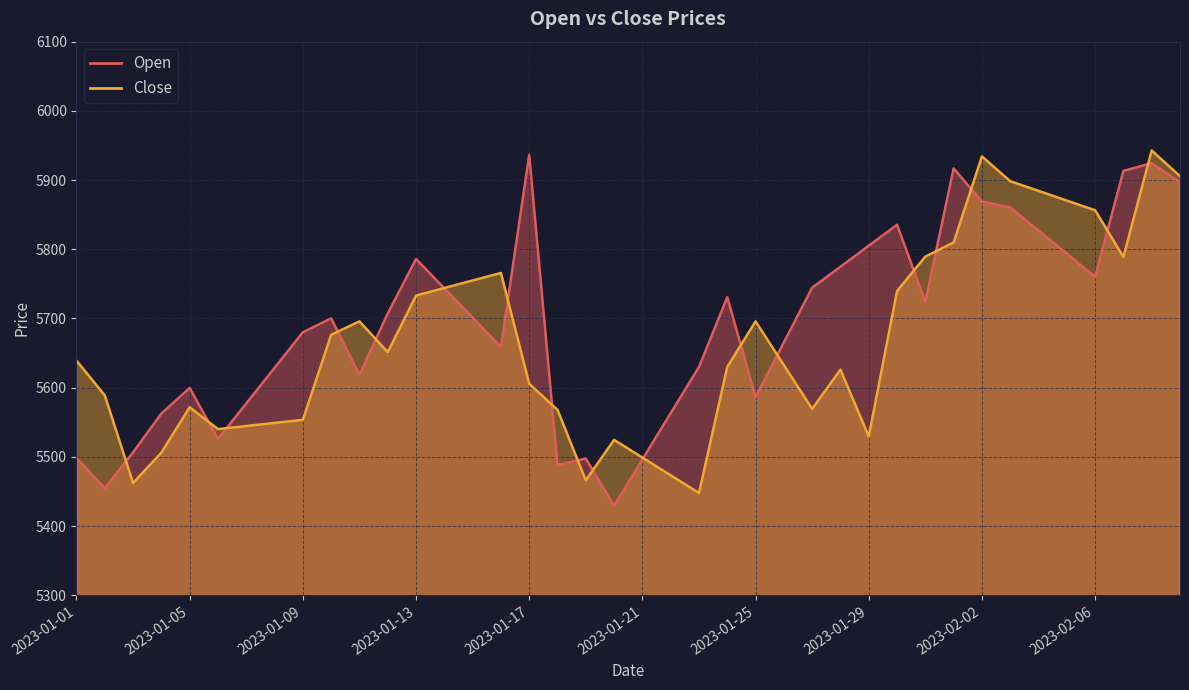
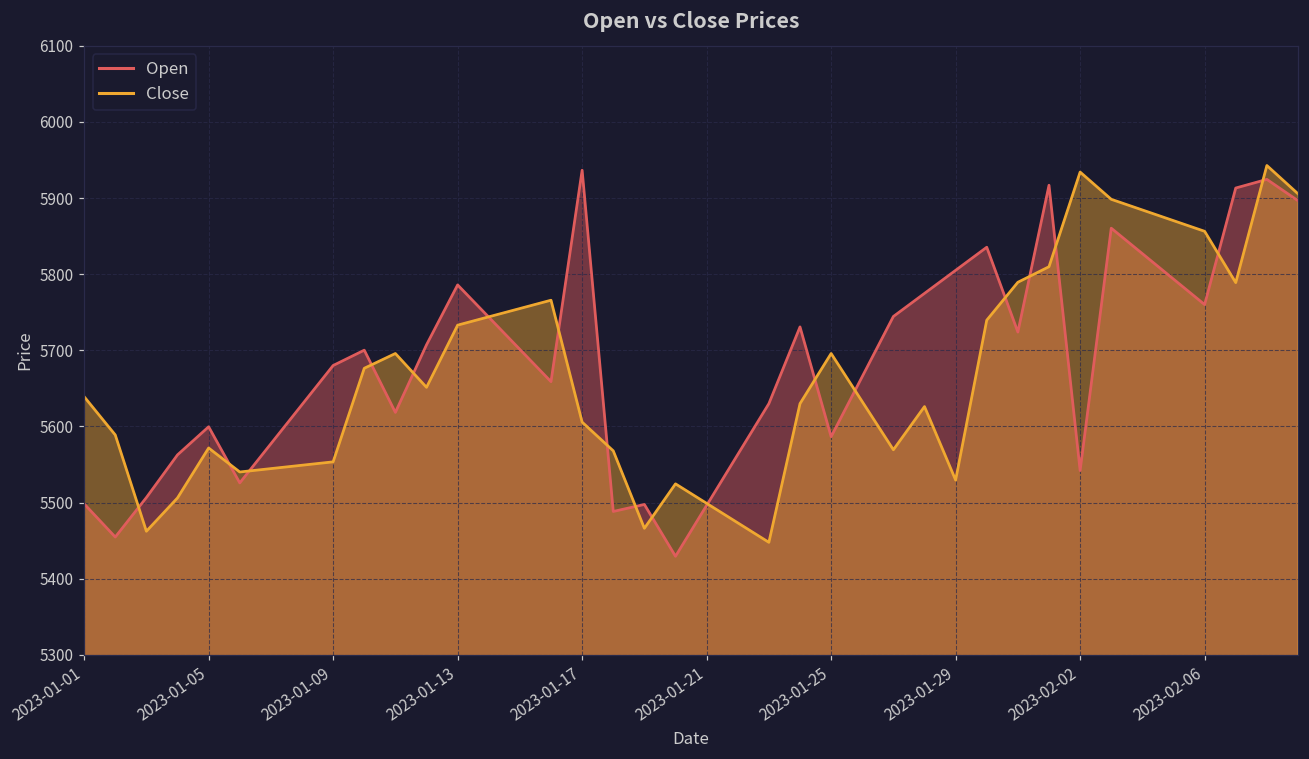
  {
    "Open": {
      "2023-01-01": 5500,
      "2023-01-05": 5600,
      "2023-01-09": 5680,
      "2023-01-13": 5790,
      "2023-01-17": 5940,
      "2023-01-25": 5590,
      "2023-01-29": 5810,
-     "2023-02-02": 5870,
+     "2023-02-02": 5540,
      "2023-02-06": 5760
    },
    "Close": {
      "2023-01-01": 5640,
      "2023-01-05": 5570,
      "2023-01-09": 5550,
      "2023-01-13": 5730,
      "2023-01-17": 5610,
      "2023-01-25": 5700,
      "2023-01-29": 5530,
      "2023-02-02": 5930,
      "2023-02-06": 5860
    }
  }
